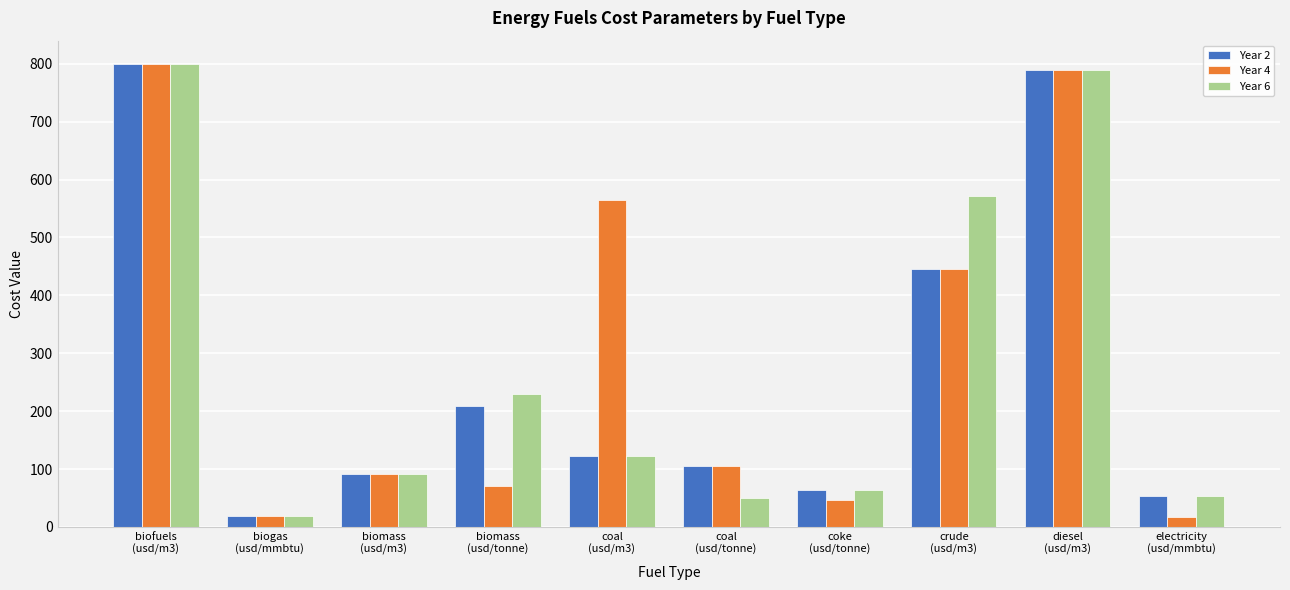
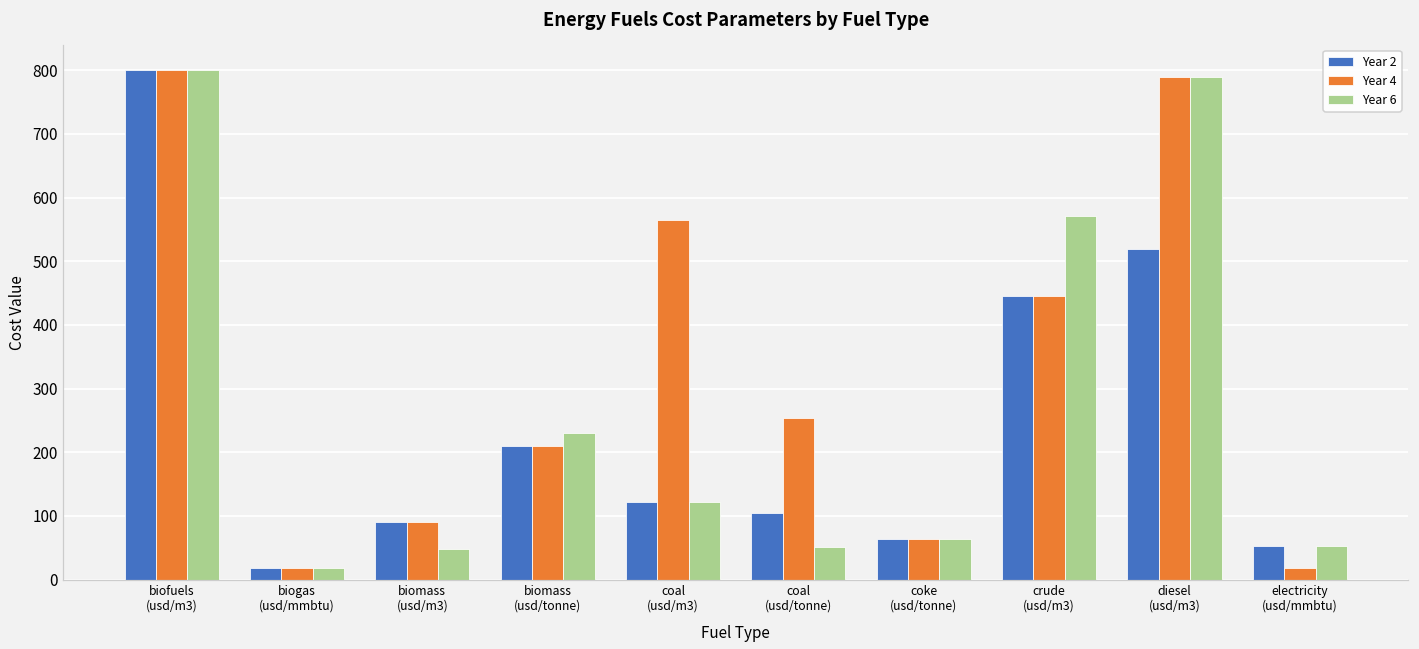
  {
    "Year 2": {
      "biofuels (usd/m3)": 800,
      "biogas (usd/mmbtu)": 20,
      "biomass (usd/m3)": 90,
      "biomass (usd/tonne)": 210,
      "coal (usd/m3)": 120,
      "coal (usd/tonne)": 100,
      "coke (usd/tonne)": 60,
      "crude (usd/m3)": 450,
-     "diesel (usd/m3)": 790,
+     "diesel (usd/m3)": 520,
      "electricity (usd/mmbtu)": 50
    },
    "Year 4": {
      "biofuels (usd/m3)": 800,
      "biogas (usd/mmbtu)": 20,
      "biomass (usd/m3)": 90,
-     "biomass (usd/tonne)": 70,
+     "biomass (usd/tonne)": 210,
      "coal (usd/m3)": 560,
-     "coal (usd/tonne)": 100,
-     "coke (usd/tonne)": 50,
+     "coal (usd/tonne)": 250,
+     "coke (usd/tonne)": 60,
      "crude (usd/m3)": 450,
      "diesel (usd/m3)": 790,
      "electricity (usd/mmbtu)": 20
    },
    "Year 6": {
      "biofuels (usd/m3)": 800,
      "biogas (usd/mmbtu)": 20,
-     "biomass (usd/m3)": 90,
+     "biomass (usd/m3)": 50,
      "biomass (usd/tonne)": 230,
      "coal (usd/m3)": 120,
      "coal (usd/tonne)": 50,
      "coke (usd/tonne)": 60,
      "crude (usd/m3)": 570,
      "diesel (usd/m3)": 790,
      "electricity (usd/mmbtu)": 50
    }
  }
